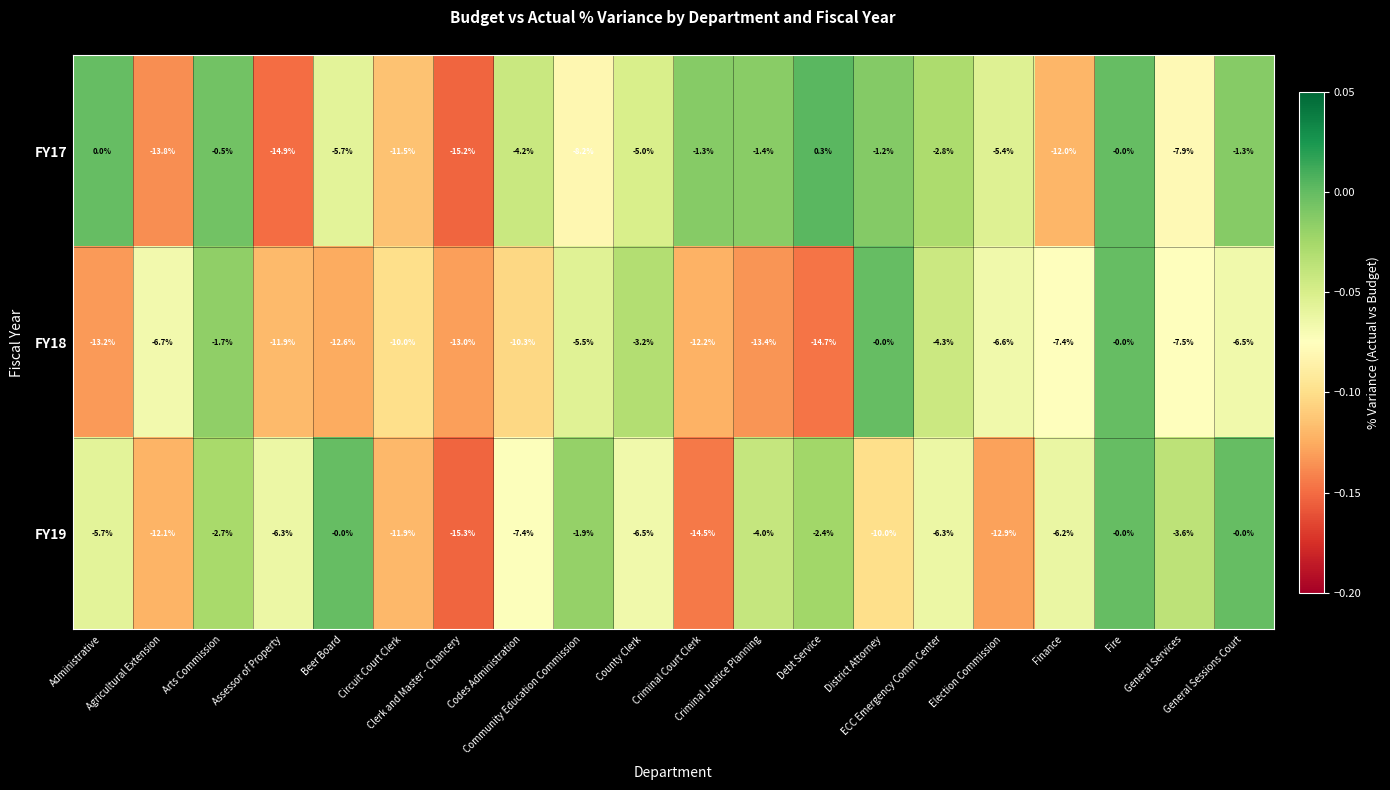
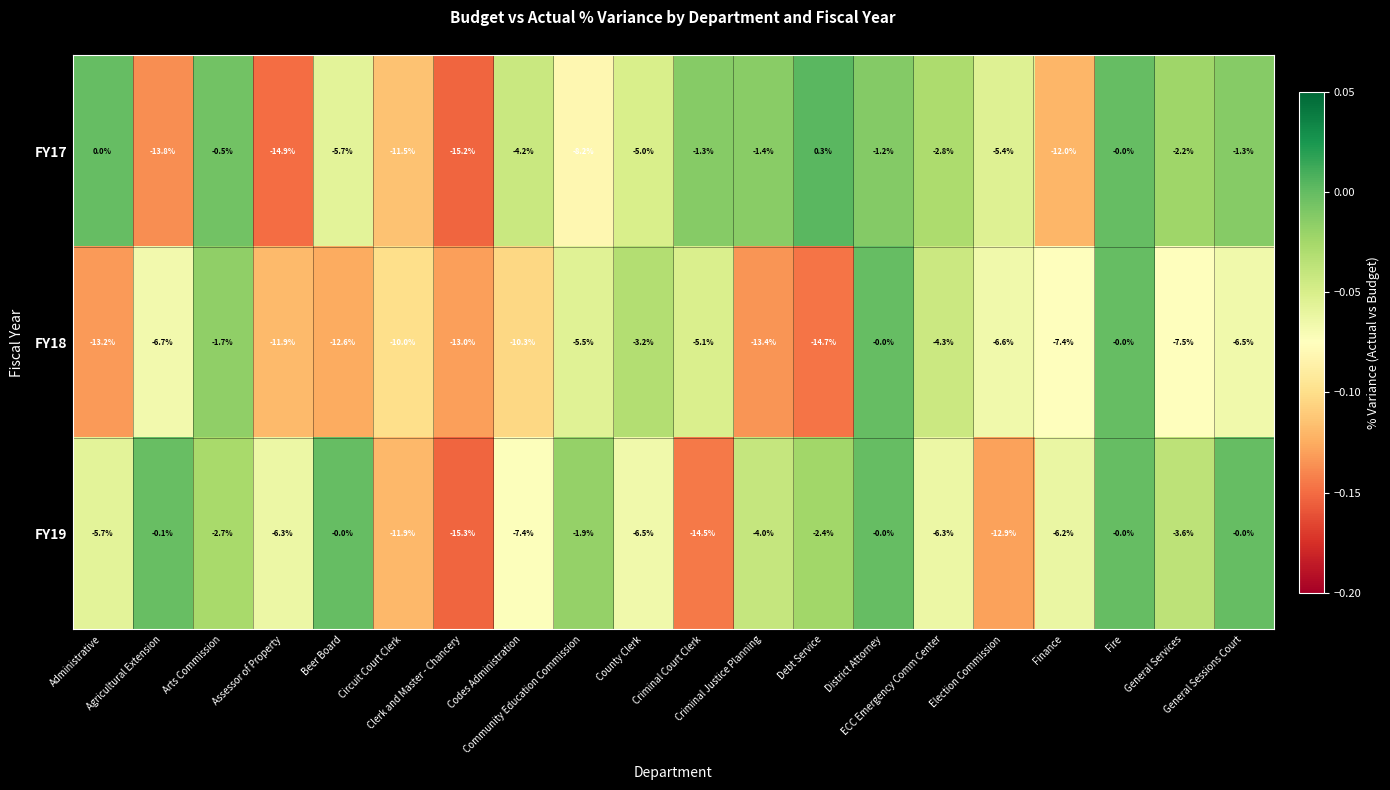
  {
    "FY17": {
      "Administrative": "0.0%",
      "Agricultural Extension": "-13.8%",
      "Arts Commission": "-0.5%",
      "Assessor of Property": "-14.9%",
      "Beer Board": "-5.7%",
      "Circuit Court Clerk": "-11.5%",
      "Clerk and Master - Chancery": "-15.2%",
      "Codes Administration": "-4.2%",
      "Community Education Commission": "-8.2%",
      "County Clerk": "-5.0%",
      "Criminal Court Clerk": "-1.3%",
      "Criminal Justice Planning": "-1.4%",
      "Debt Service": "0.3%",
      "District Attorney": "-1.2%",
      "ECC Emergency Comm Center": "-2.8%",
      "Election Commission": "-5.4%",
      "Finance": "-12.0%",
      "Fire": "-0.0%",
-     "General Services": "-7.9%",
+     "General Services": "-2.2%",
      "General Sessions Court": "-1.3%"
    },
    "FY18": {
      "Administrative": "-13.2%",
      "Agricultural Extension": "-6.7%",
      "Arts Commission": "-1.7%",
      "Assessor of Property": "-11.9%",
      "Beer Board": "-12.6%",
      "Circuit Court Clerk": "-10.0%",
      "Clerk and Master - Chancery": "-13.0%",
      "Codes Administration": "-10.3%",
      "Community Education Commission": "-5.5%",
      "County Clerk": "-3.2%",
-     "Criminal Court Clerk": "-12.2%",
+     "Criminal Court Clerk": "-5.1%",
      "Criminal Justice Planning": "-13.4%",
      "Debt Service": "-14.7%",
      "District Attorney": "-0.0%",
      "ECC Emergency Comm Center": "-4.3%",
      "Election Commission": "-6.6%",
      "Finance": "-7.4%",
      "Fire": "-0.0%",
      "General Services": "-7.5%",
      "General Sessions Court": "-6.5%"
    },
    "FY19": {
      "Administrative": "-5.7%",
-     "Agricultural Extension": "-12.1%",
+     "Agricultural Extension": "-0.1%",
      "Arts Commission": "-2.7%",
      "Assessor of Property": "-6.3%",
      "Beer Board": "-0.0%",
      "Circuit Court Clerk": "-11.9%",
      "Clerk and Master - Chancery": "-15.3%",
      "Codes Administration": "-7.4%",
      "Community Education Commission": "-1.9%",
      "County Clerk": "-6.5%",
      "Criminal Court Clerk": "-14.5%",
      "Criminal Justice Planning": "-4.0%",
      "Debt Service": "-2.4%",
-     "District Attorney": "-10.0%",
+     "District Attorney": "-0.0%",
      "ECC Emergency Comm Center": "-6.3%",
      "Election Commission": "-12.9%",
      "Finance": "-6.2%",
      "Fire": "-0.0%",
      "General Services": "-3.6%",
      "General Sessions Court": "-0.0%"
    }
  }
